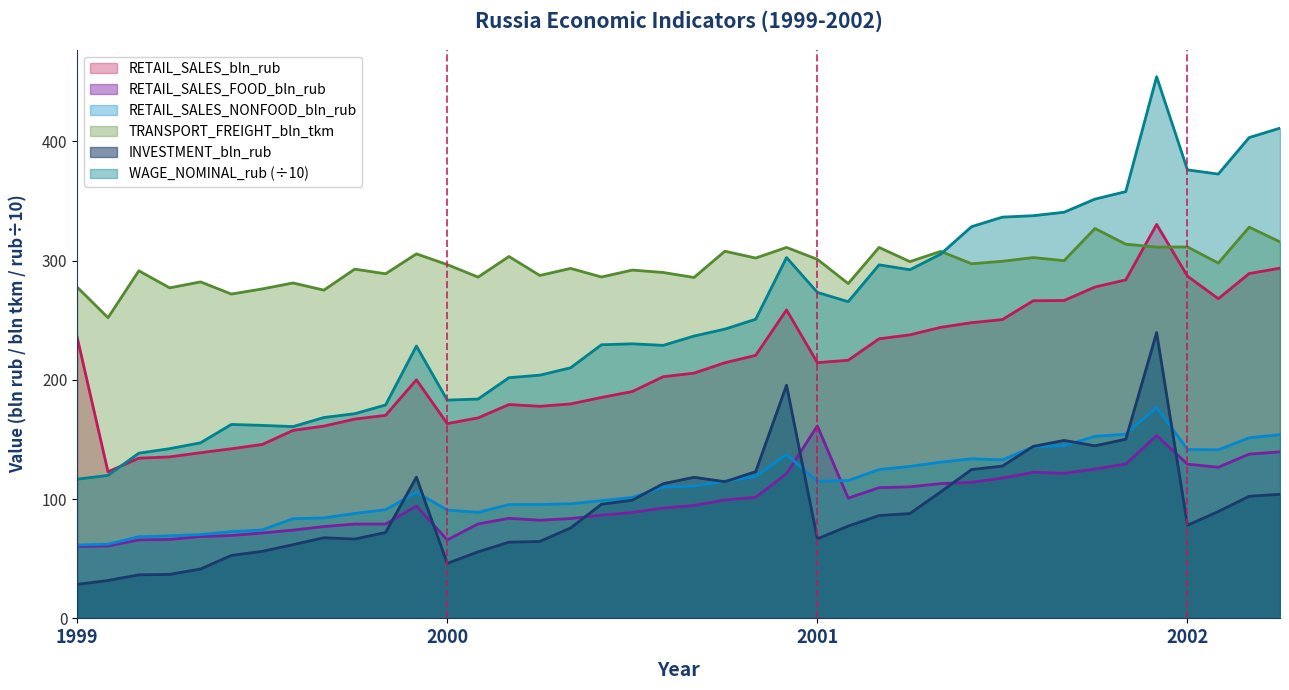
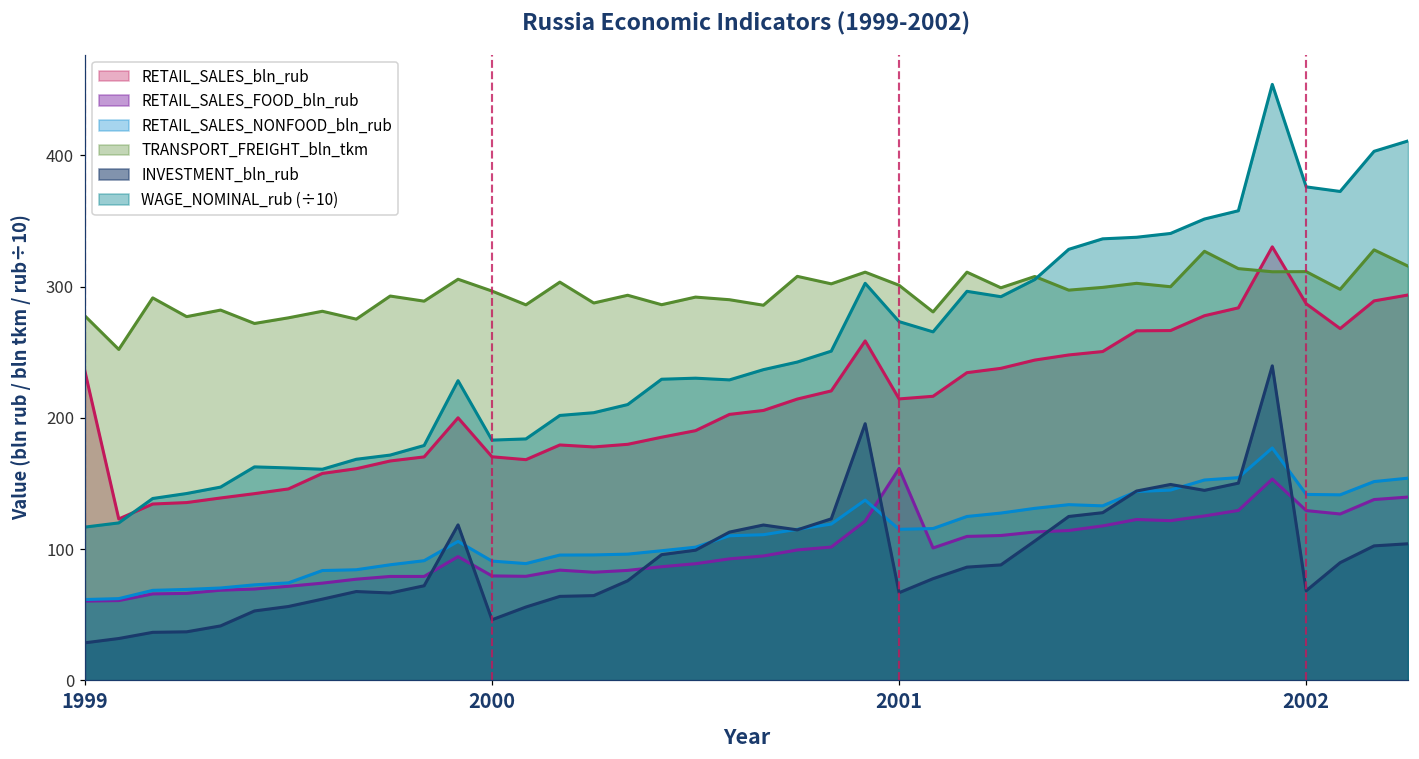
  {
    "RETAIL_SALES_bln_rub": {
      "1999": 236,
-     "2000": 163,
+     "2000": 170,
      "2001": 214,
      "2002": 287
    },
    "RETAIL_SALES_FOOD_bln_rub": {
-     "2000": 66,
+     "2000": 80,
      "2001": 161,
      "2002": 129
    },
    "TRANSPORT_FREIGHT_bln_tkm": {
      "1999": 278,
      "2000": 297,
      "2001": 301,
      "2002": 311
    },
    "INVESTMENT_bln_rub": {
      "1999": 29,
      "2000": 46,
      "2001": 67,
-     "2002": 78
+     "2002": 68
    }
  }
